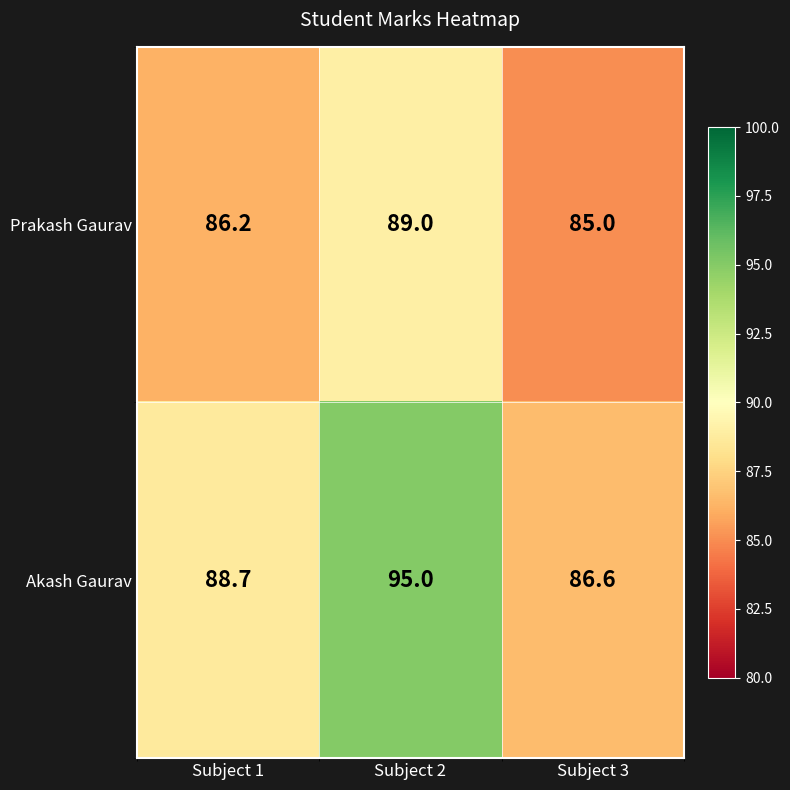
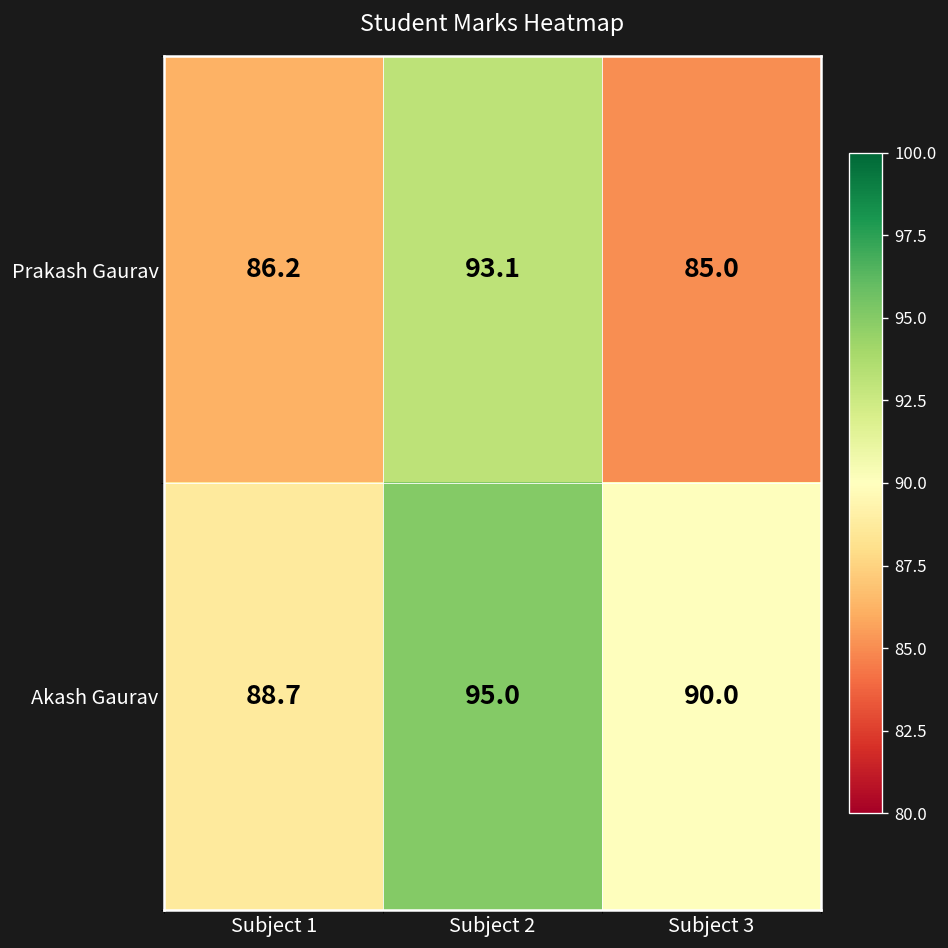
  {
    "Prakash Gaurav": {
      "Subject 1": 86.2,
-     "Subject 2": 89.0,
+     "Subject 2": 93.1,
      "Subject 3": 85.0
    },
    "Akash Gaurav": {
      "Subject 1": 88.7,
      "Subject 2": 95.0,
-     "Subject 3": 86.6
+     "Subject 3": 90.0
    }
  }
